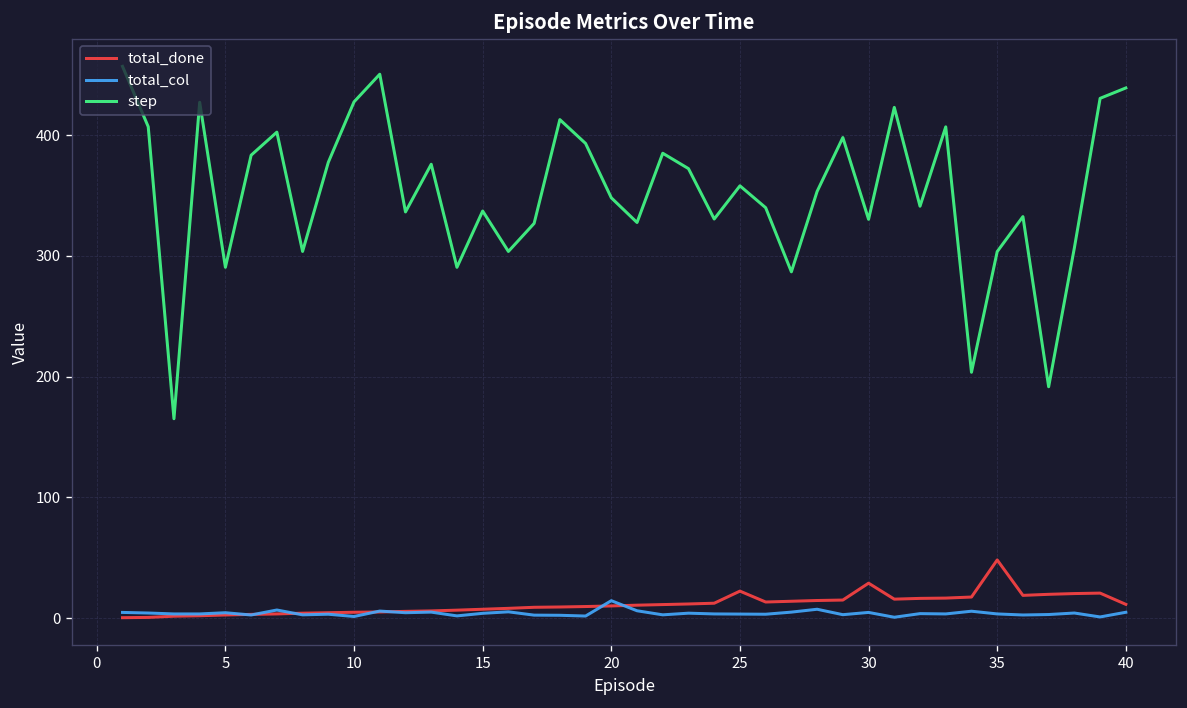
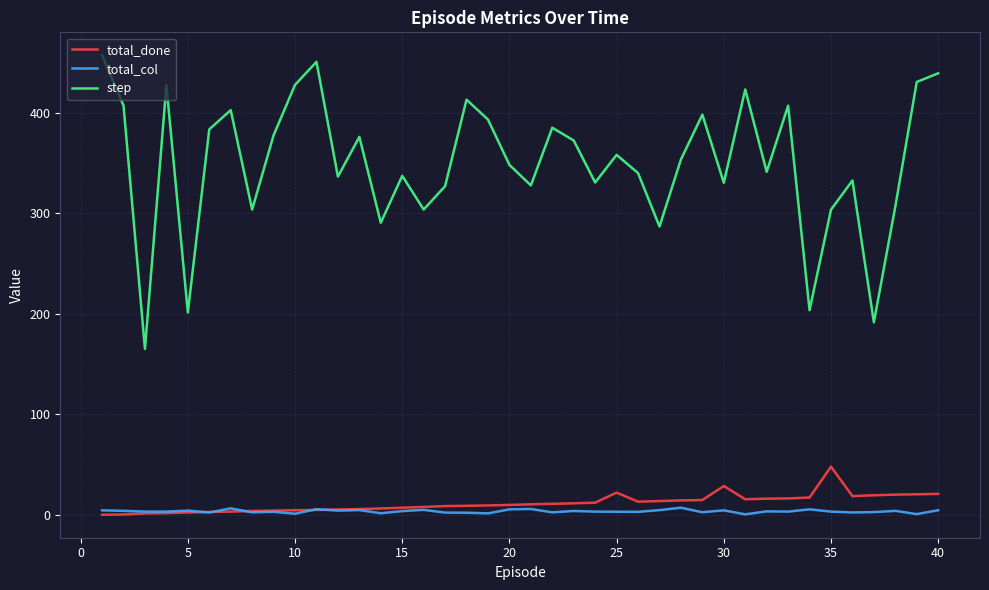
  {
    "total_done": {
      "10": 5,
      "15": 7,
      "20": 10,
      "25": 22,
      "30": 29,
      "35": 48,
-     "40": 11
+     "40": 21
    },
    "total_col": {
      "10": 1,
      "15": 4,
-     "20": 14,
+     "20": 6,
      "25": 3,
      "30": 5,
      "35": 3,
      "40": 5
    },
    "step": {
-     "5": 291,
+     "5": 201,
      "10": 428,
      "15": 337,
      "20": 348,
      "25": 358,
      "30": 330,
      "35": 304,
      "40": 439
    }
  }
